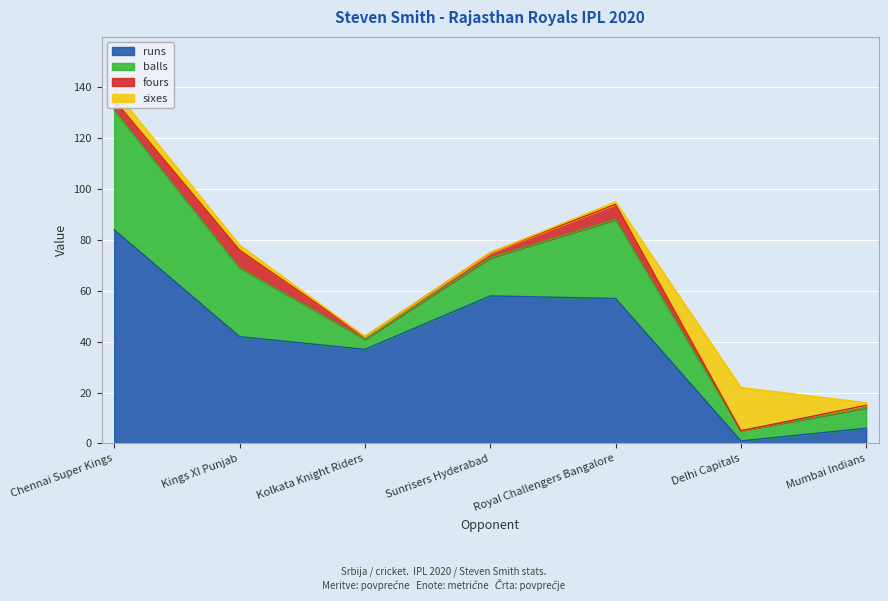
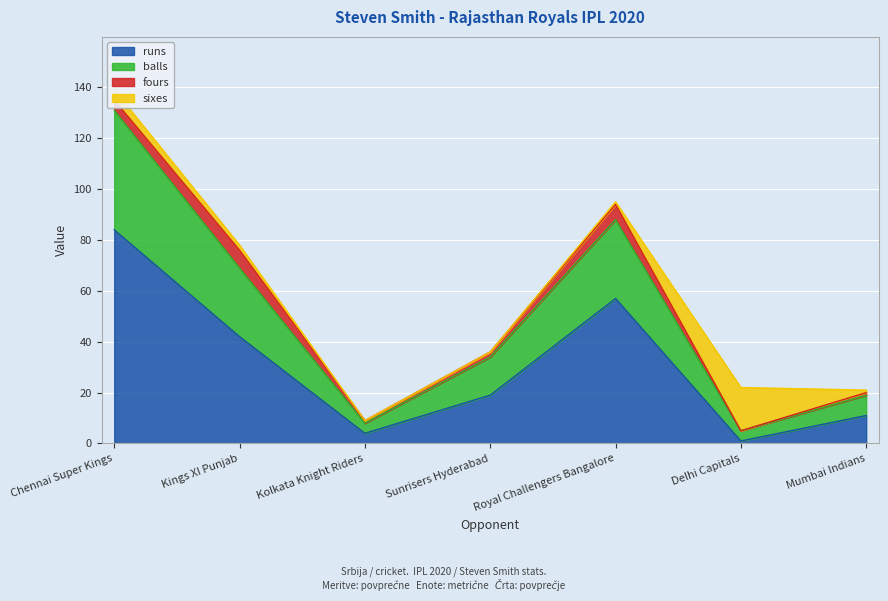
  {
    "runs": {
      "Chennai Super Kings": 84,
      "Kings XI Punjab": 42,
-     "Kolkata Knight Riders": 37,
-     "Sunrisers Hyderabad": 58,
+     "Kolkata Knight Riders": 4,
+     "Sunrisers Hyderabad": 19,
      "Royal Challengers Bangalore": 57,
      "Delhi Capitals": 1,
-     "Mumbai Indians": 6
+     "Mumbai Indians": 11
    },
    "balls": {
      "Chennai Super Kings": 47,
      "Kings XI Punjab": 27,
      "Sunrisers Hyderabad": 15,
      "Royal Challengers Bangalore": 31,
      "Mumbai Indians": 8
    },
    "fours": {
      "Kings XI Punjab": 7,
      "Royal Challengers Bangalore": 6
    },
    "sixes": {
      "Kings XI Punjab": 2,
      "Royal Challengers Bangalore": 1,
      "Delhi Capitals": 17
    }
  }
